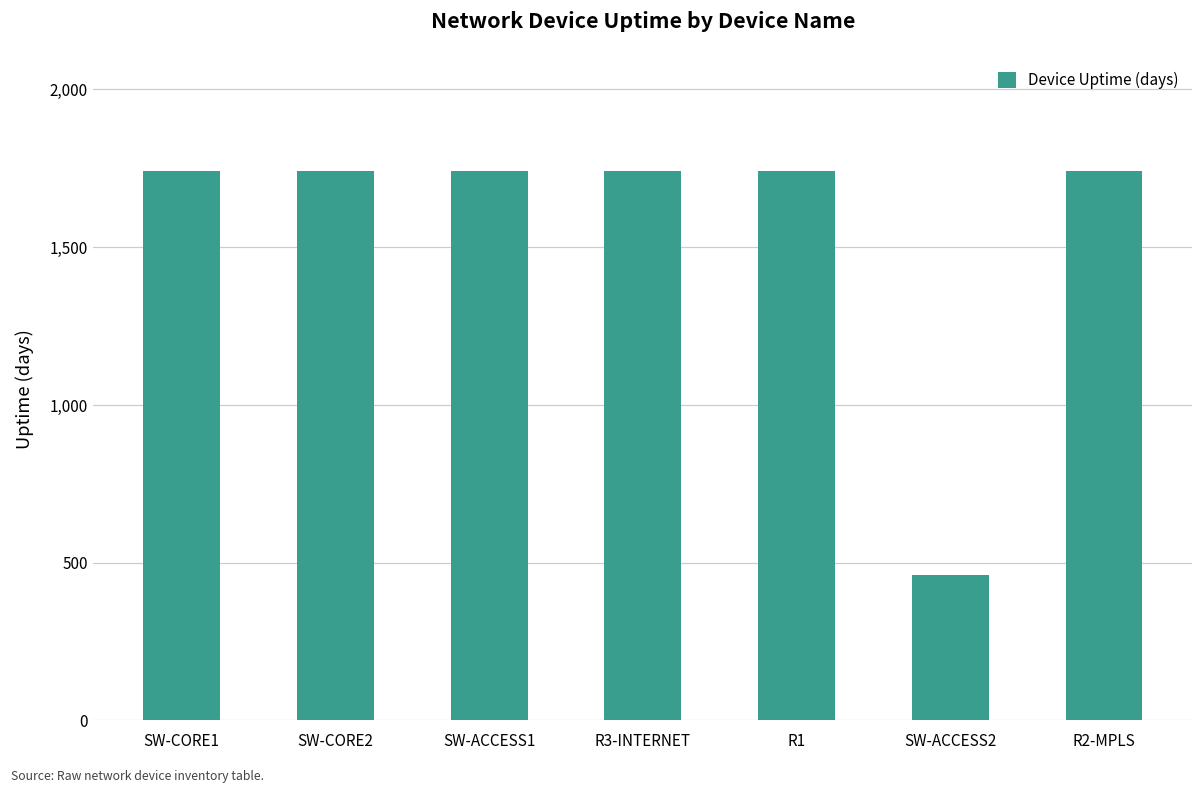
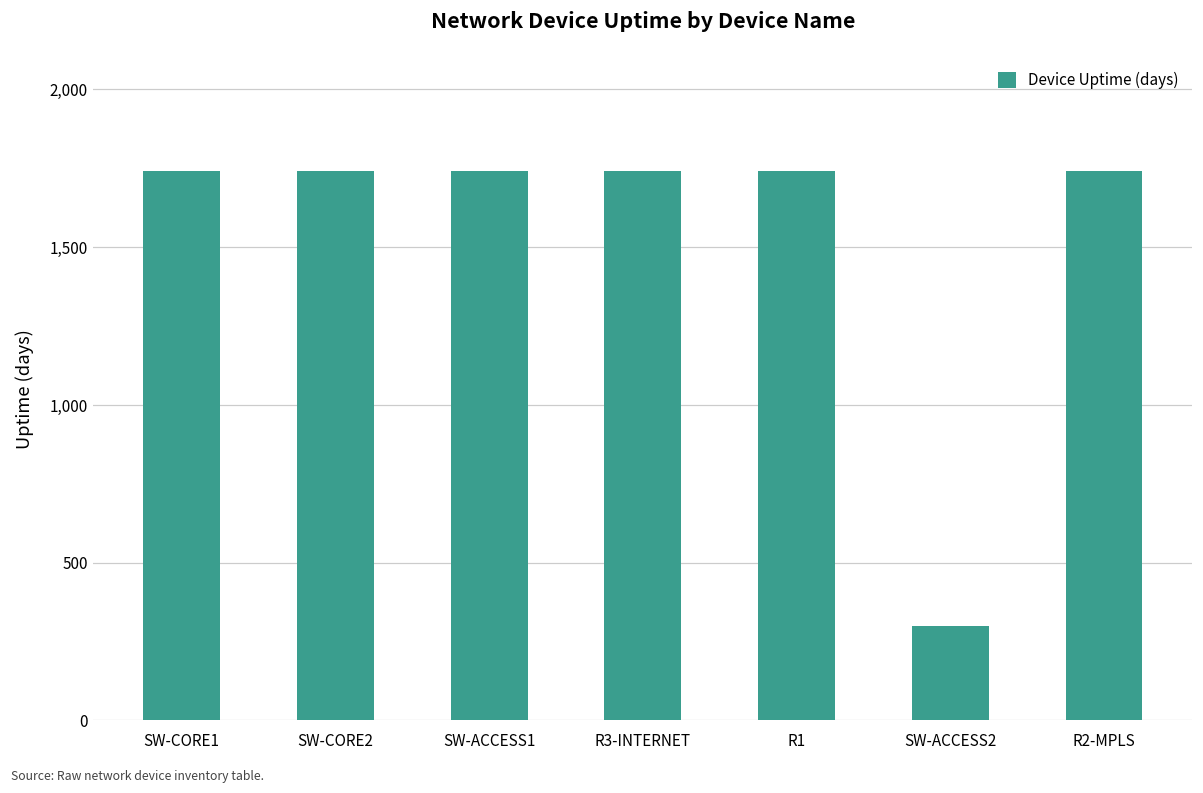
  {
    "SW-CORE1": "1,740",
    "SW-CORE2": "1,740",
    "SW-ACCESS1": "1,740",
    "R3-INTERNET": "1,740",
    "R1": "1,740",
-   "SW-ACCESS2": "460",
+   "SW-ACCESS2": "300",
    "R2-MPLS": "1,740"
  }
